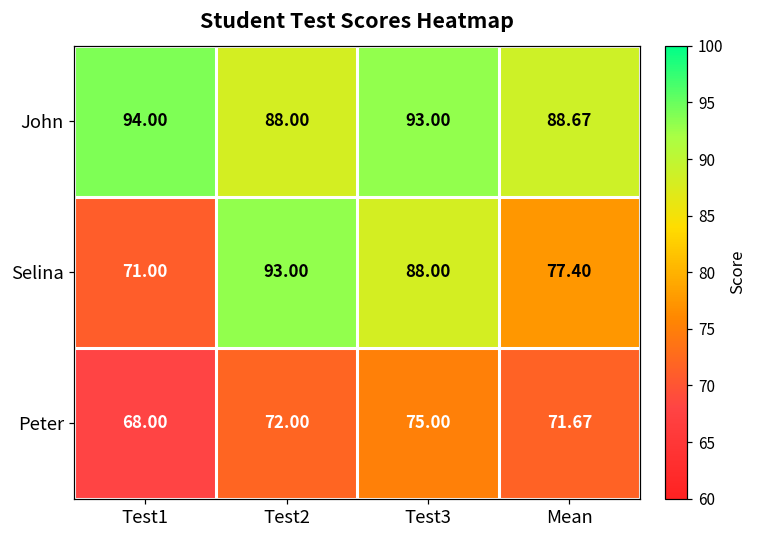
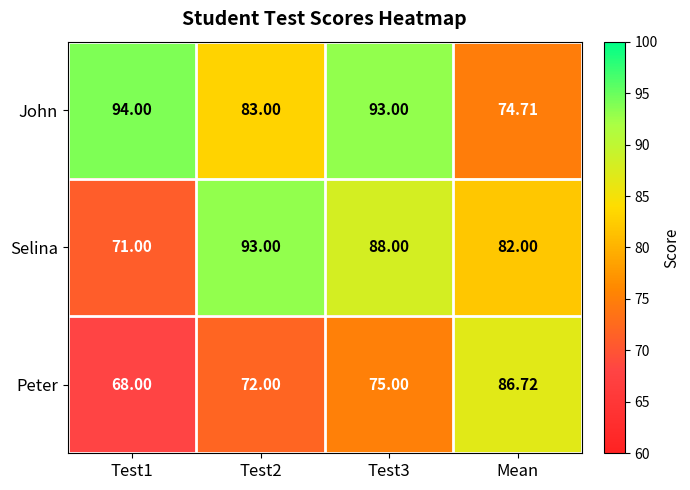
  {
    "John": {
      "Test1": 94.00,
-     "Test2": 88.00,
+     "Test2": 83.00,
      "Test3": 93.00,
-     "Mean": 88.67
+     "Mean": 74.71
    },
    "Selina": {
      "Test1": 71.00,
      "Test2": 93.00,
      "Test3": 88.00,
-     "Mean": 77.40
+     "Mean": 82.00
    },
    "Peter": {
      "Test1": 68.00,
      "Test2": 72.00,
      "Test3": 75.00,
-     "Mean": 71.67
+     "Mean": 86.72
    }
  }
